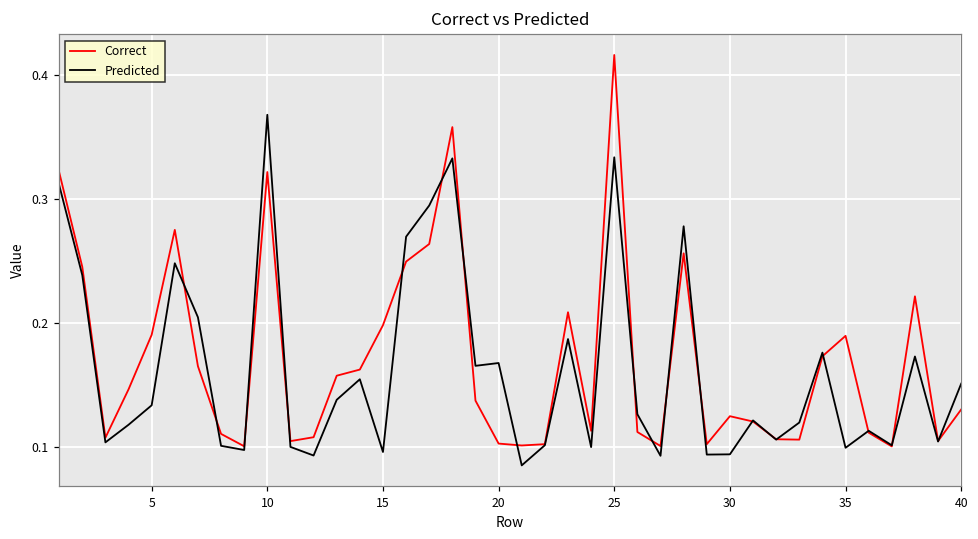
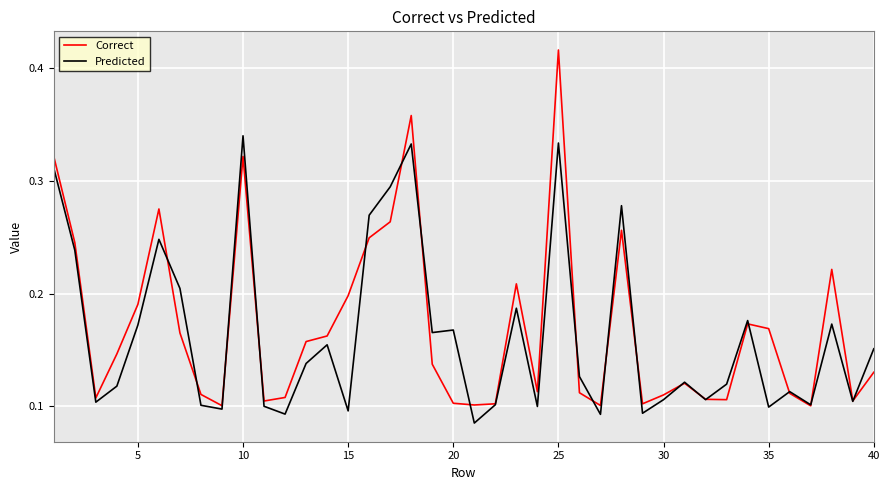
  {
    "Correct": {
      "5": 0.190,
      "10": 0.321,
      "15": 0.198,
      "20": 0.103,
      "25": 0.416,
-     "30": 0.125,
-     "35": 0.190,
+     "30": 0.110,
+     "35": 0.169,
      "40": 0.130
    },
    "Predicted": {
-     "5": 0.134,
-     "10": 0.368,
+     "5": 0.172,
+     "10": 0.340,
      "15": 0.096,
      "20": 0.168,
      "25": 0.333,
-     "30": 0.094,
+     "30": 0.106,
      "35": 0.099,
      "40": 0.151
    }
  }
